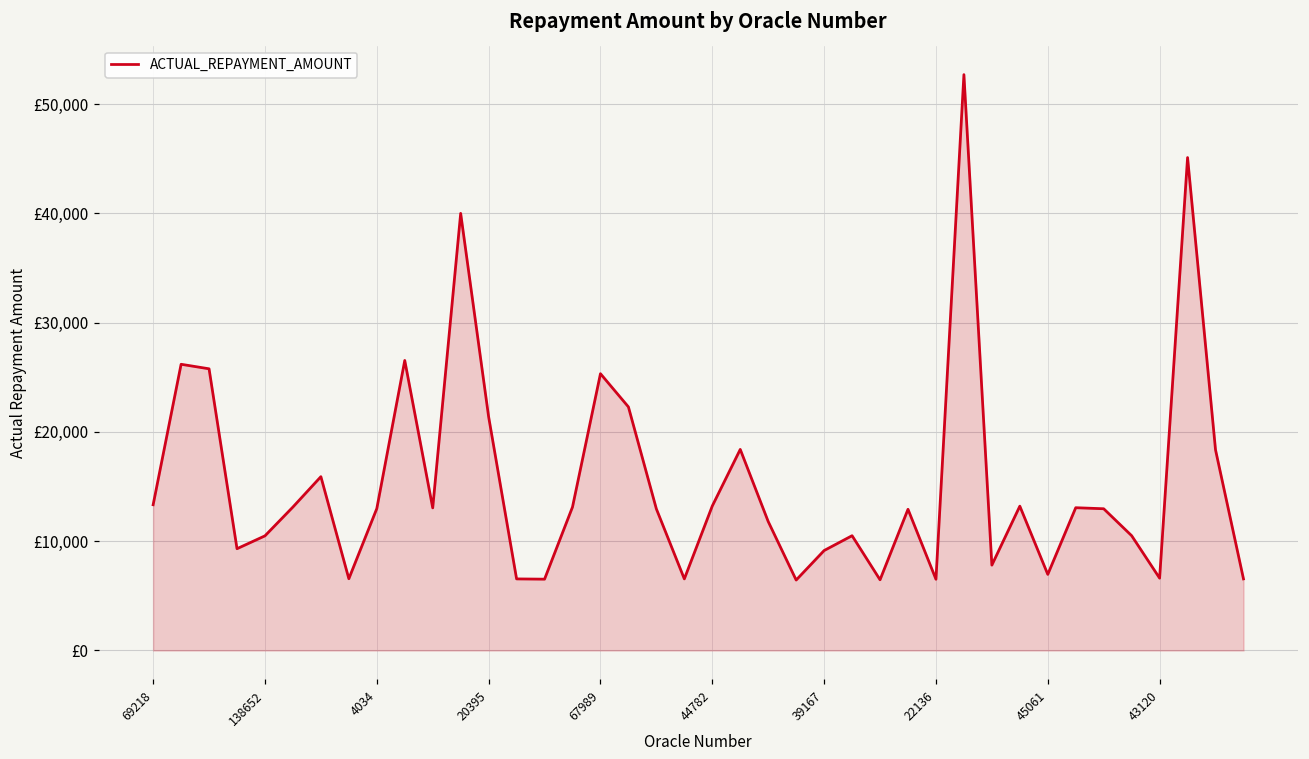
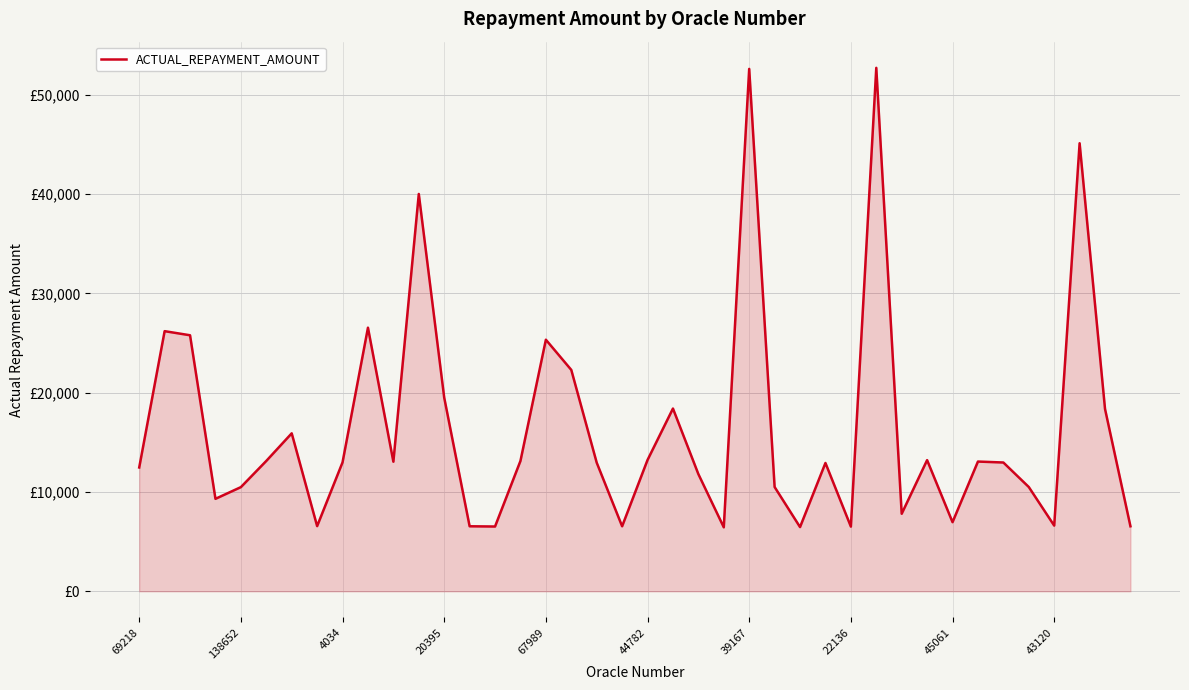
  {
-   "69218": "£13,000",
+   "69218": "£12,000",
    "138652": "£10,000",
    "4034": "£13,000",
-   "20395": "£21,000",
+   "20395": "£19,000",
    "67989": "£25,000",
    "44782": "£13,000",
-   "39167": "£9,000",
+   "39167": "£53,000",
    "22136": "£7,000",
    "45061": "£7,000",
    "43120": "£7,000"
  }
